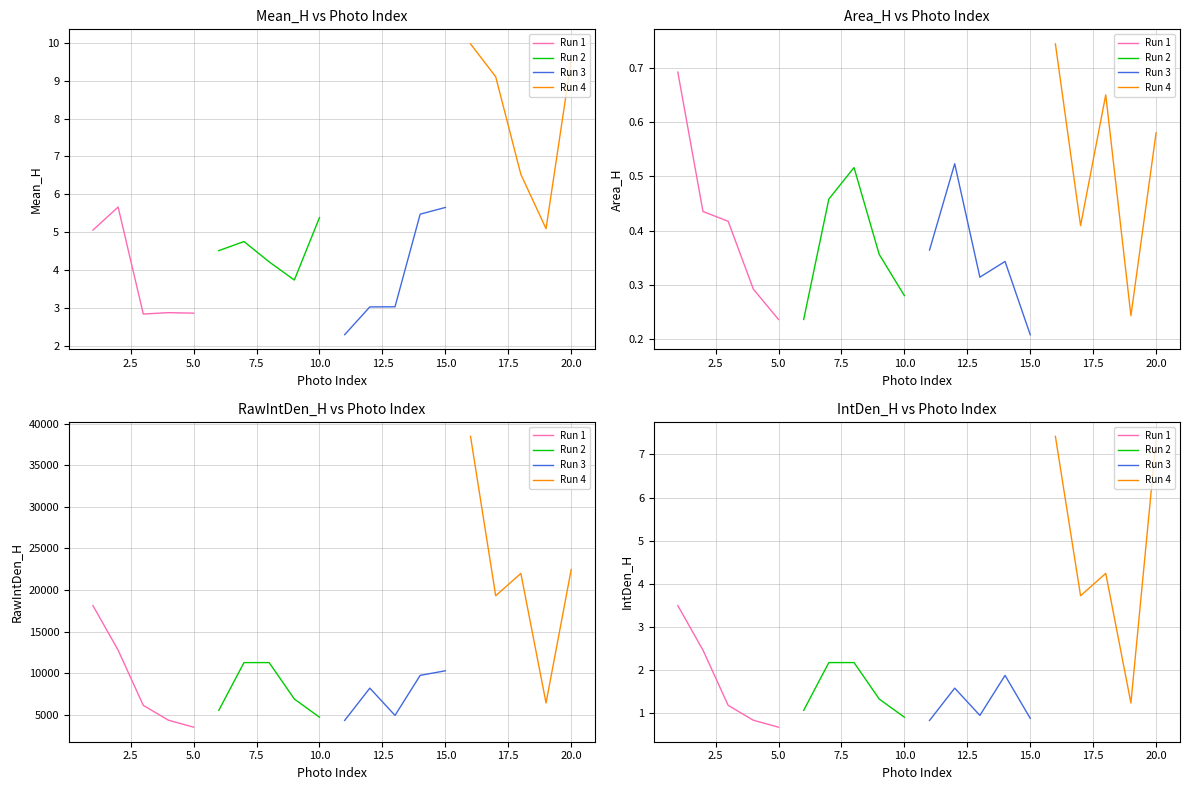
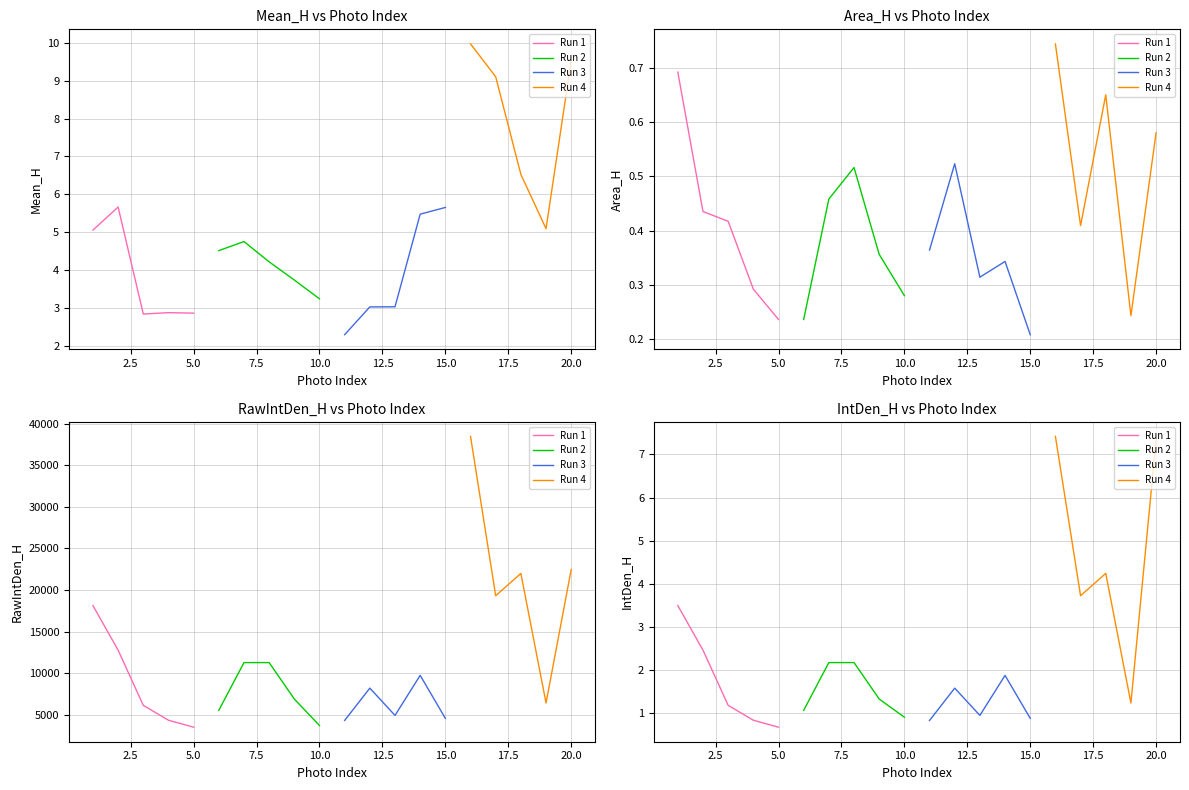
  {
    "Mean_H vs Photo Index": {
      "Run 1": {
        "5.0": 2.9
      },
      "Run 2": {
-       "10.0": 5.4
+       "10.0": 3.2
      },
      "Run 3": {
        "15.0": 5.7
      }
    },
    "Area_H vs Photo Index": {
      "Run 1": {
        "5.0": 0.24
      },
      "Run 2": {
        "10.0": 0.28
      },
      "Run 3": {
        "15.0": 0.21
      },
      "Run 4": {
        "20.0": 0.58
      }
    },
    "RawIntDen_H vs Photo Index": {
      "Run 1": {
        "5.0": 4000
      },
      "Run 2": {
-       "10.0": 5000
+       "10.0": 4000
      },
      "Run 3": {
-       "15.0": 10000
+       "15.0": 5000
      },
      "Run 4": {
        "20.0": 22000
      }
    },
    "IntDen_H vs Photo Index": {
      "Run 1": {
        "5.0": 0.7
      },
      "Run 2": {
        "10.0": 0.9
      },
      "Run 3": {
        "15.0": 0.9
      }
    }
  }
